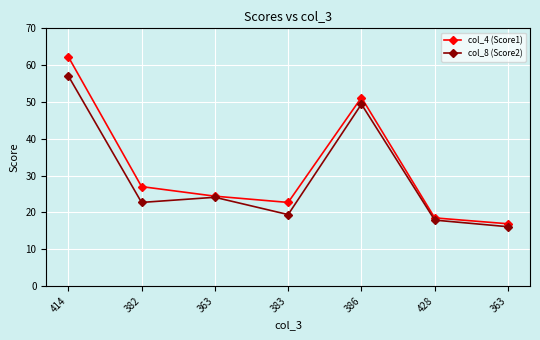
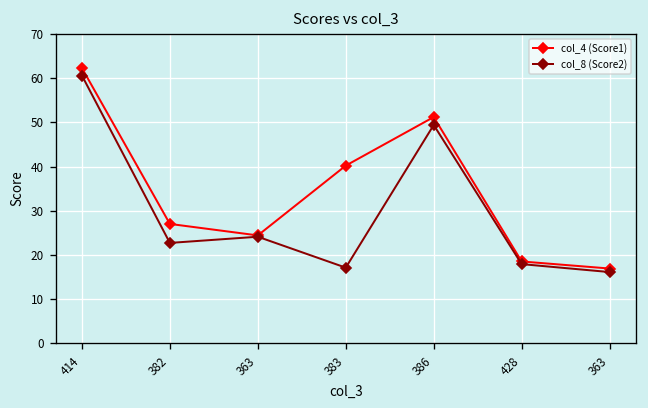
  {
    "col_4 (Score1)": {
      "414": 62,
      "382": 27,
-     "383": 23,
+     "383": 40,
      "386": 51
    },
    "col_8 (Score2)": {
-     "414": 57,
+     "414": 61,
      "382": 23,
-     "383": 19,
+     "383": 17,
      "386": 49
    }
  }
